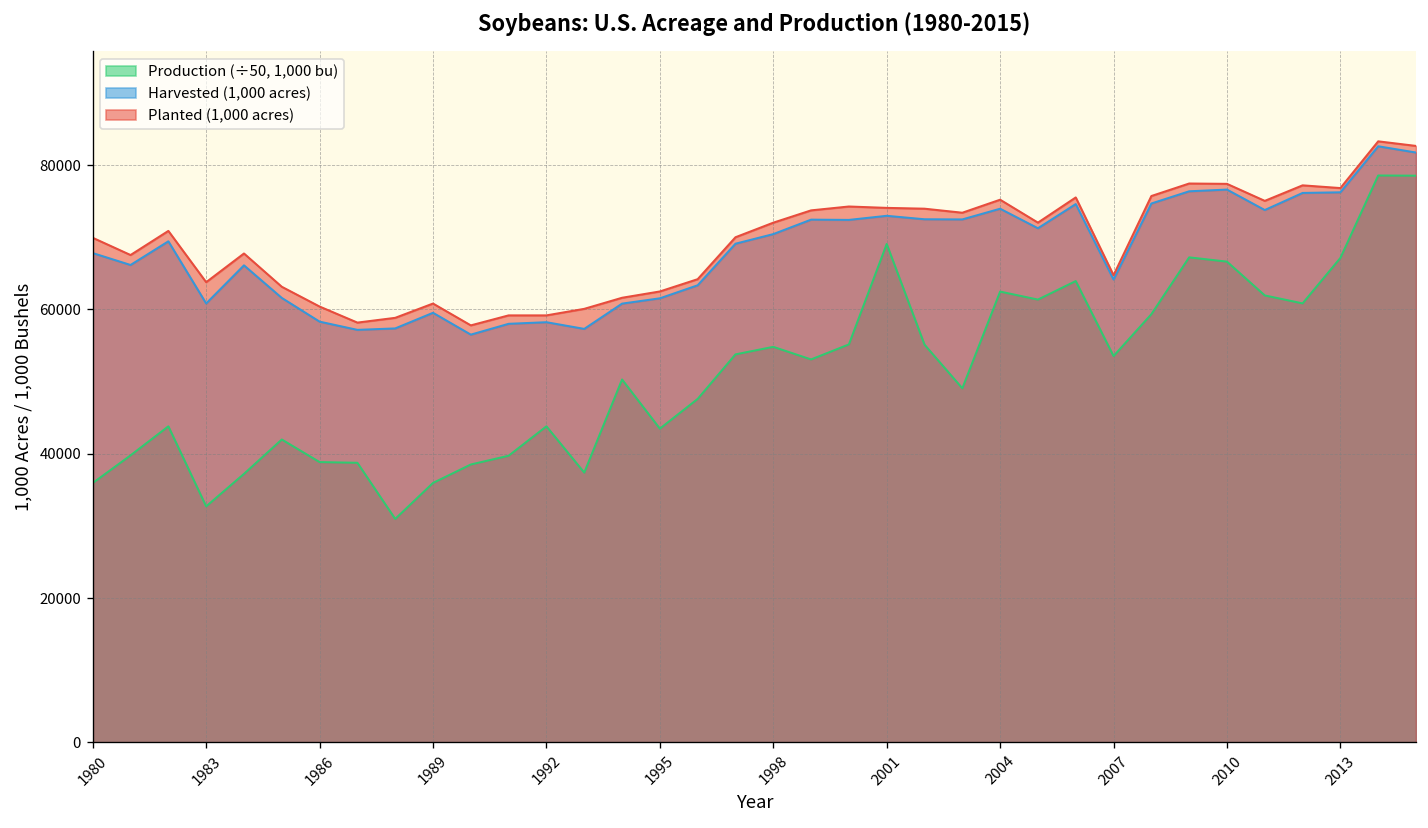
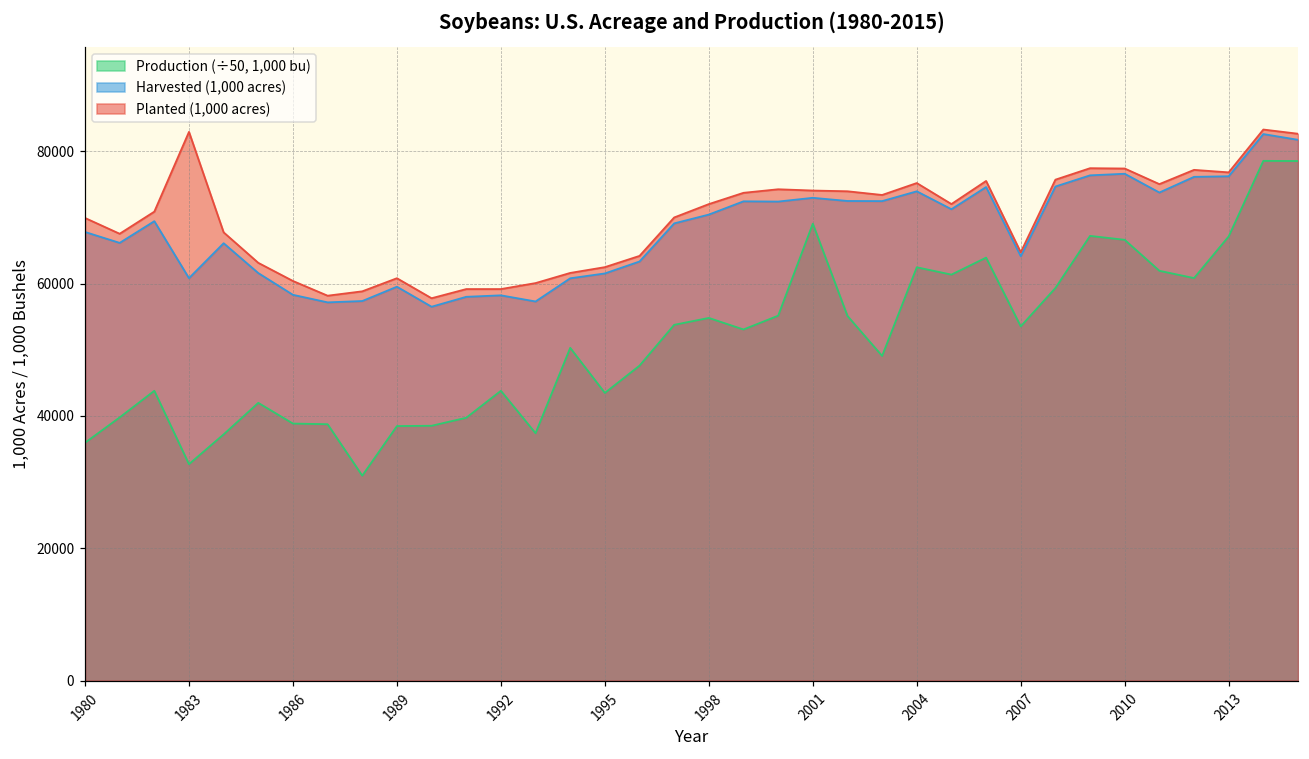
  {
    "Production (÷50, 1,000 bu)": {
      "1980": 36000,
      "1983": 33000,
      "1986": 39000,
-     "1989": 36000,
+     "1989": 38000,
      "1992": 44000,
      "1995": 43000,
      "1998": 55000,
      "2001": 69000,
      "2004": 62000,
      "2007": 54000,
      "2010": 67000,
      "2013": 67000
    },
    "Harvested (1,000 acres)": {
      "1980": 68000,
      "1983": 61000,
      "1986": 58000,
      "1989": 60000,
      "1992": 58000,
      "1995": 62000,
      "1998": 70000,
      "2001": 73000,
      "2004": 74000,
      "2007": 64000,
      "2010": 77000,
      "2013": 76000
    },
    "Planted (1,000 acres)": {
      "1980": 70000,
-     "1983": 64000,
+     "1983": 83000,
      "1986": 60000,
      "1989": 61000,
      "1992": 59000,
      "1995": 62000,
      "1998": 72000,
      "2001": 74000,
      "2004": 75000,
      "2007": 65000,
      "2010": 77000,
      "2013": 77000
    }
  }
